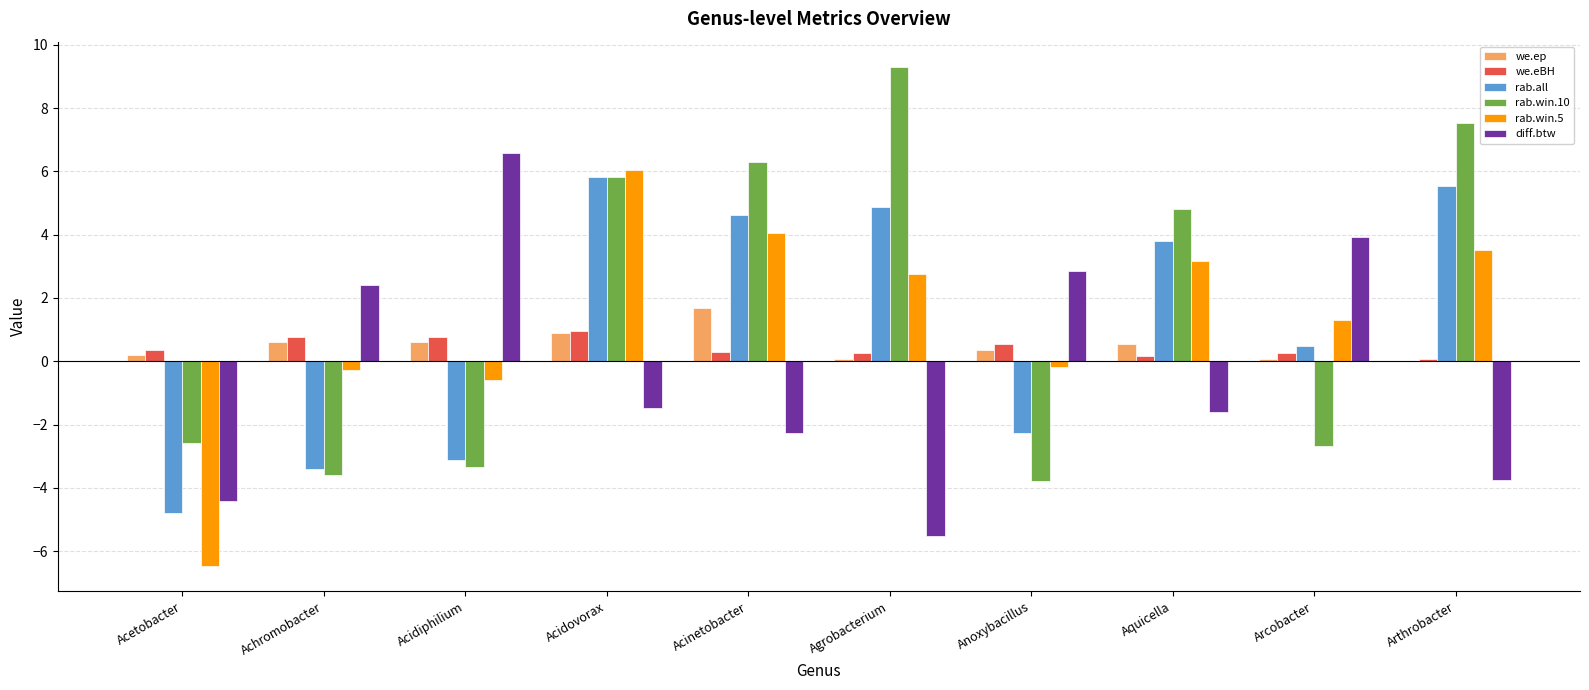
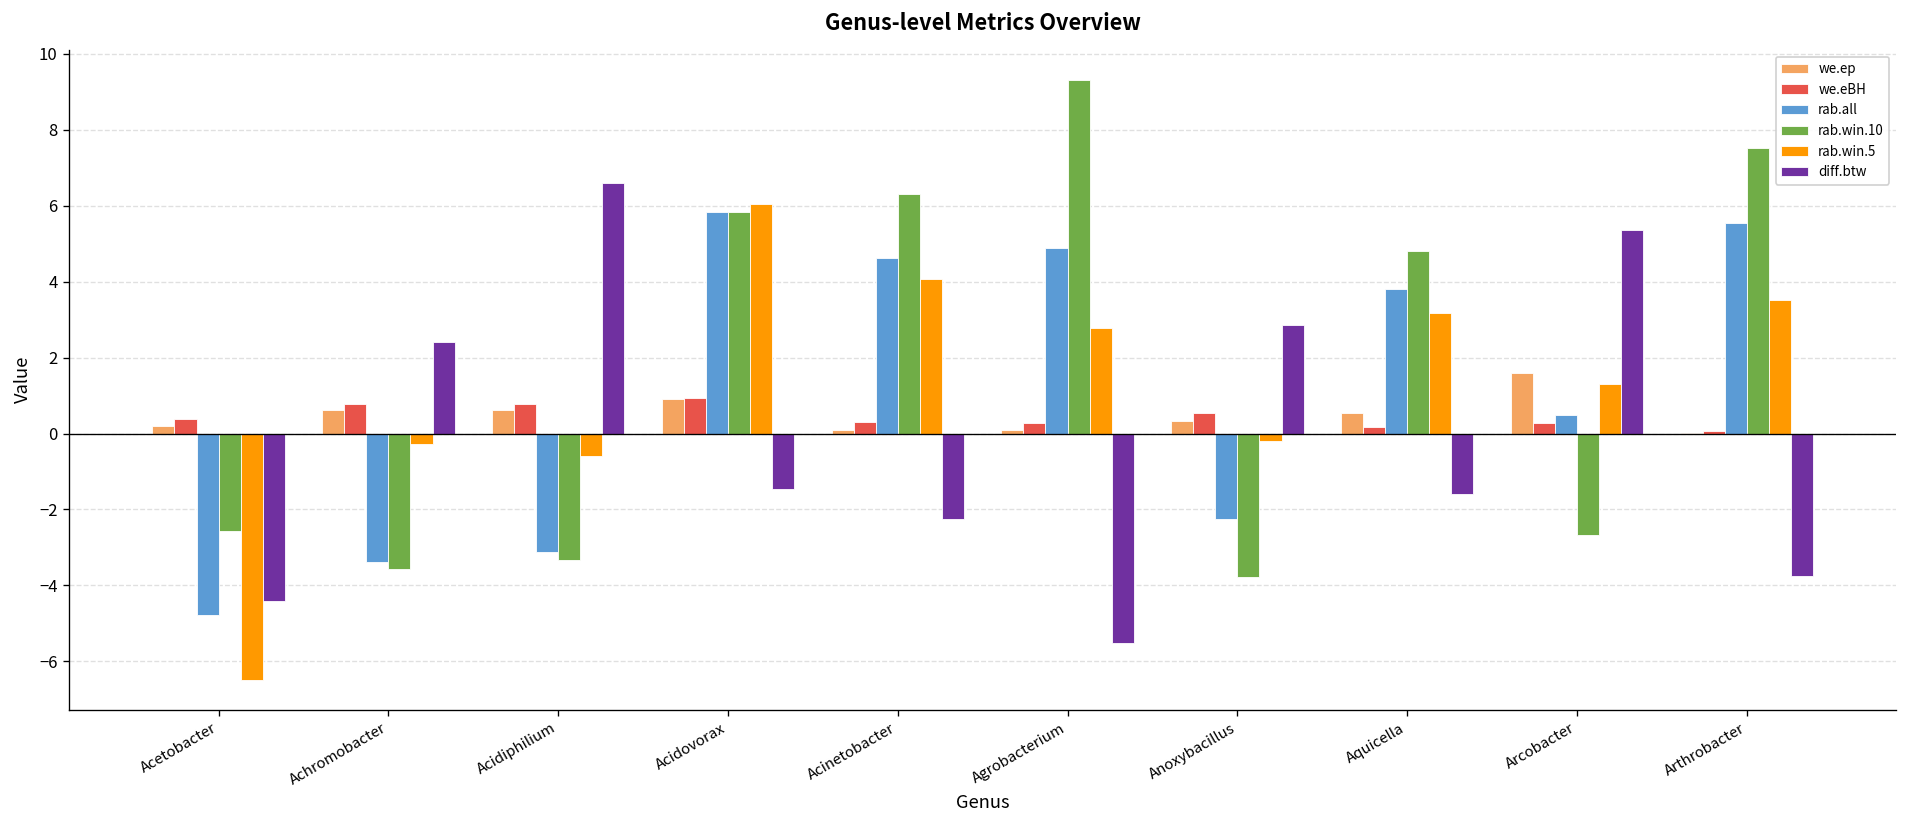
  {
    "we.ep": {
      "Acetobacter": 0.2,
      "Achromobacter": 0.6,
      "Acidiphilium": 0.6,
      "Acidovorax": 0.9,
-     "Acinetobacter": 1.7,
+     "Acinetobacter": 0.1,
      "Agrobacterium": 0.1,
      "Anoxybacillus": 0.3,
      "Aquicella": 0.5,
-     "Arcobacter": 0.1
+     "Arcobacter": 1.6
    },
    "we.eBH": {
      "Acetobacter": 0.4,
      "Achromobacter": 0.8,
      "Acidiphilium": 0.8,
      "Acidovorax": 0.9,
      "Acinetobacter": 0.3,
      "Agrobacterium": 0.3,
      "Anoxybacillus": 0.5,
      "Aquicella": 0.2,
      "Arcobacter": 0.3
    },
    "rab.all": {
      "Acetobacter": -4.8,
      "Achromobacter": -3.4,
      "Acidiphilium": -3.1,
      "Acidovorax": 5.8,
      "Acinetobacter": 4.6,
      "Agrobacterium": 4.9,
      "Anoxybacillus": -2.3,
      "Aquicella": 3.8,
      "Arcobacter": 0.5,
      "Arthrobacter": 5.6
    },
    "rab.win.10": {
      "Acetobacter": -2.6,
      "Achromobacter": -3.6,
      "Acidiphilium": -3.3,
      "Acidovorax": 5.8,
      "Acinetobacter": 6.3,
      "Agrobacterium": 9.3,
      "Anoxybacillus": -3.8,
      "Aquicella": 4.8,
      "Arcobacter": -2.7,
      "Arthrobacter": 7.5
    },
    "rab.win.5": {
      "Acetobacter": -6.5,
      "Achromobacter": -0.3,
      "Acidiphilium": -0.6,
      "Acidovorax": 6.0,
      "Acinetobacter": 4.1,
      "Agrobacterium": 2.8,
      "Anoxybacillus": -0.2,
      "Aquicella": 3.2,
      "Arcobacter": 1.3,
      "Arthrobacter": 3.5
    },
    "diff.btw": {
      "Acetobacter": -4.4,
      "Achromobacter": 2.4,
      "Acidiphilium": 6.6,
      "Acidovorax": -1.5,
      "Acinetobacter": -2.3,
      "Agrobacterium": -5.5,
      "Anoxybacillus": 2.8,
      "Aquicella": -1.6,
-     "Arcobacter": 3.9,
+     "Arcobacter": 5.4,
      "Arthrobacter": -3.8
    }
  }
